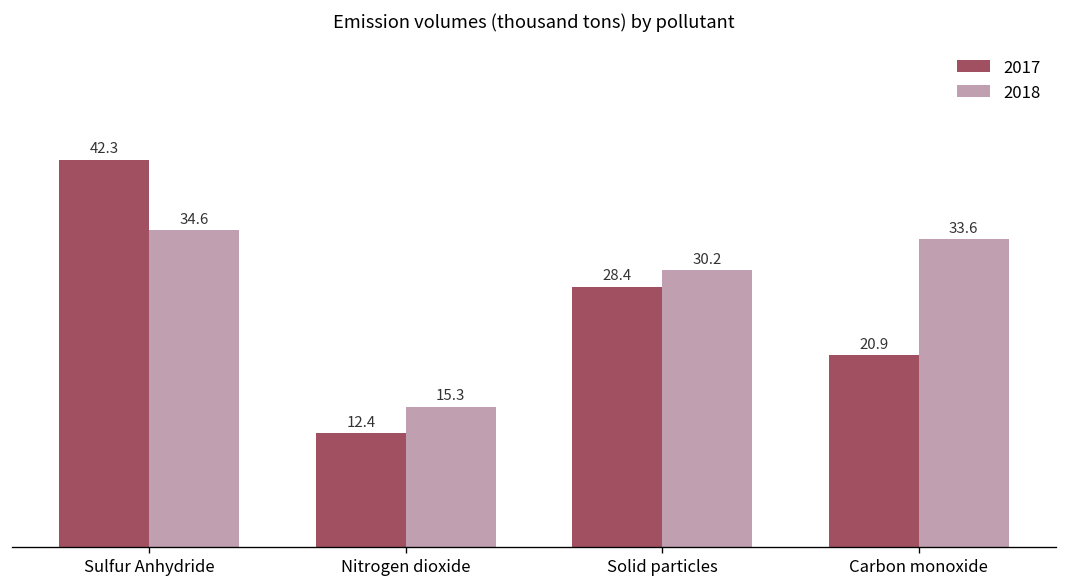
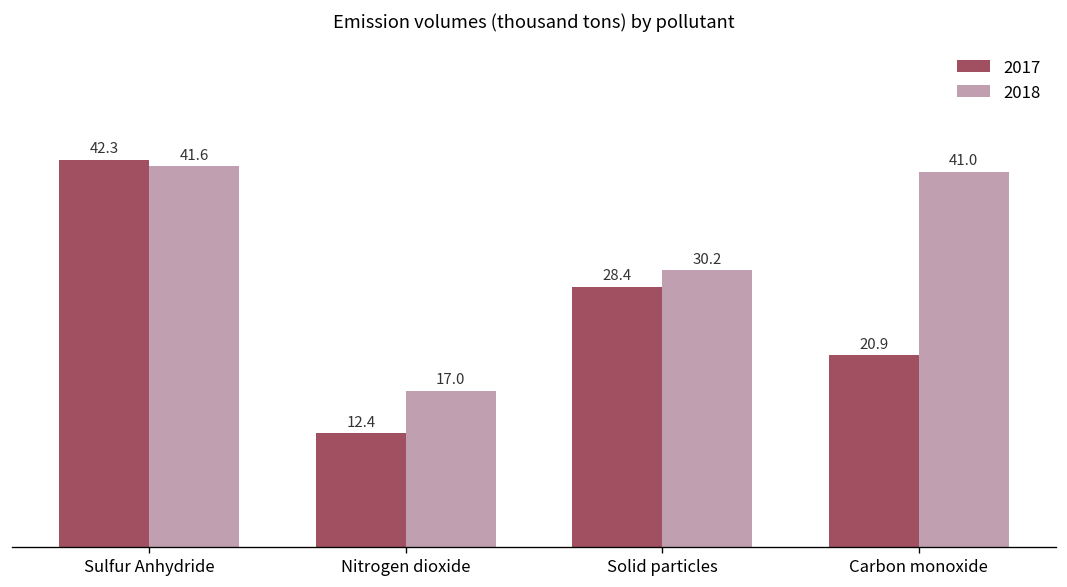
  {
    "2017": {
      "Sulfur Anhydride": 42.3,
      "Nitrogen dioxide": 12.4,
      "Solid particles": 28.4,
      "Carbon monoxide": 20.9
    },
    "2018": {
-     "Sulfur Anhydride": 34.6,
-     "Nitrogen dioxide": 15.3,
+     "Sulfur Anhydride": 41.6,
+     "Nitrogen dioxide": 17.0,
      "Solid particles": 30.2,
-     "Carbon monoxide": 33.6
+     "Carbon monoxide": 41.0
    }
  }
